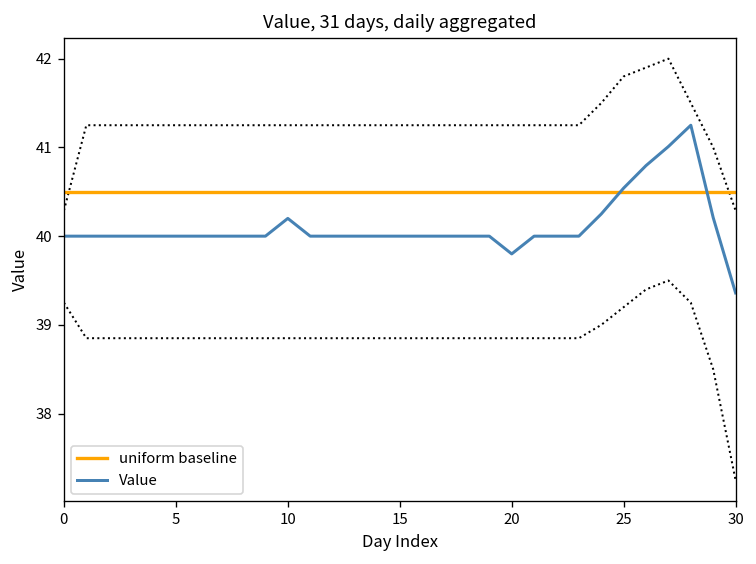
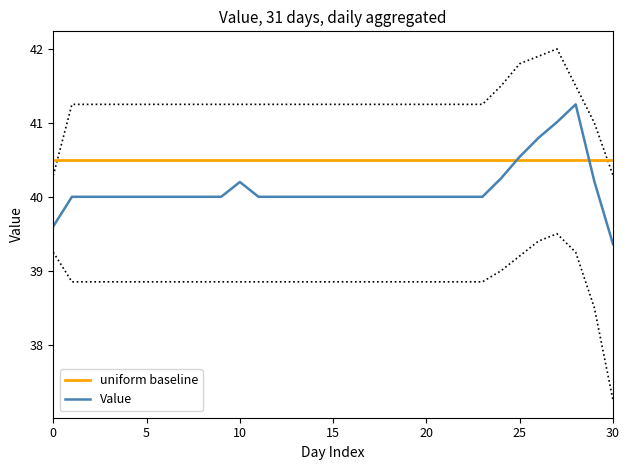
  {
    "uniform baseline": {
      "0": 40.5,
      "5": 40.5,
      "10": 40.5,
      "15": 40.5,
      "20": 40.5,
      "25": 40.5,
      "30": 40.5
    },
    "Value": {
-     "0": 40.0,
+     "0": 39.6,
      "5": 40.0,
      "10": 40.2,
      "15": 40.0,
-     "20": 39.8,
+     "20": 40.0,
      "25": 40.5,
      "30": 39.4
    }
  }
